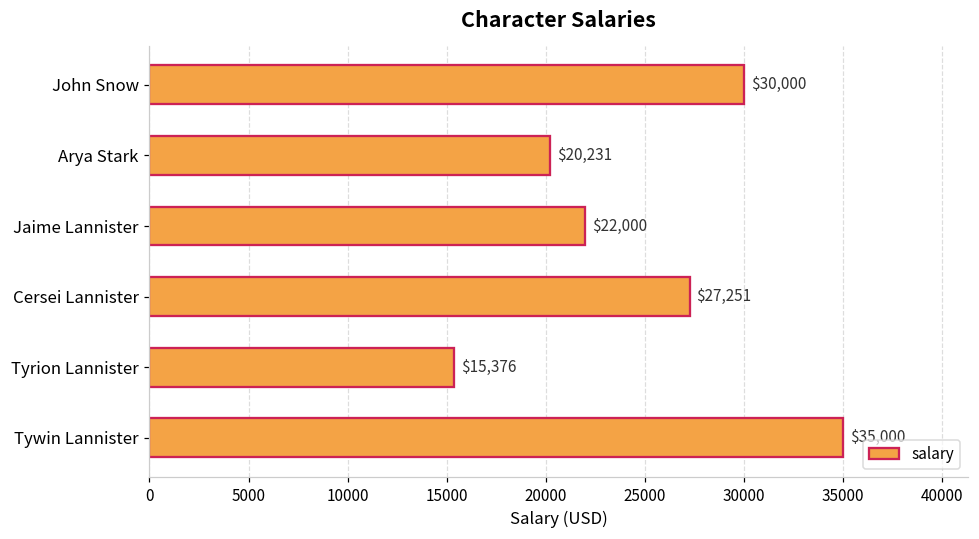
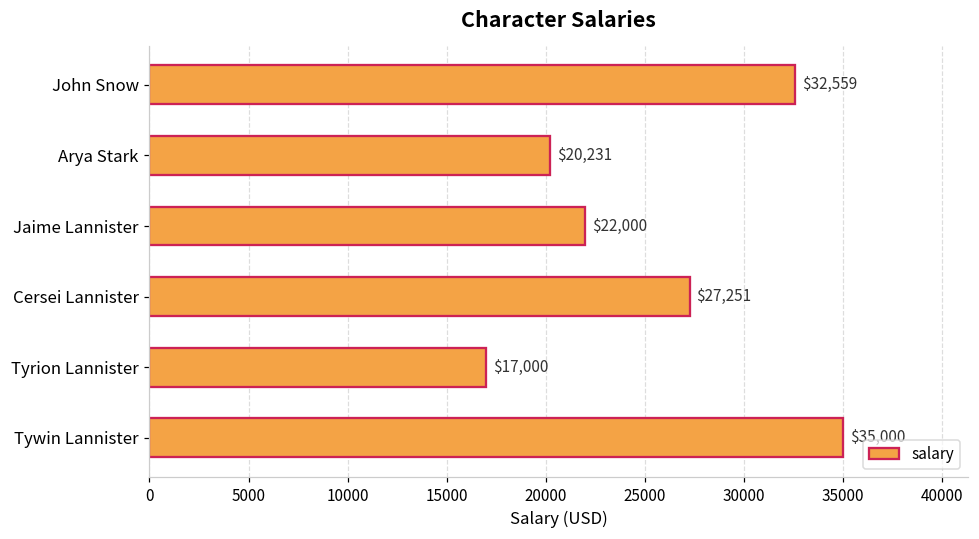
  {
-   "John Snow": "$30,000",
+   "John Snow": "$32,559",
    "Arya Stark": "$20,231",
    "Jaime Lannister": "$22,000",
    "Cersei Lannister": "$27,251",
-   "Tyrion Lannister": "$15,376"
+   "Tyrion Lannister": "$17,000"
  }
